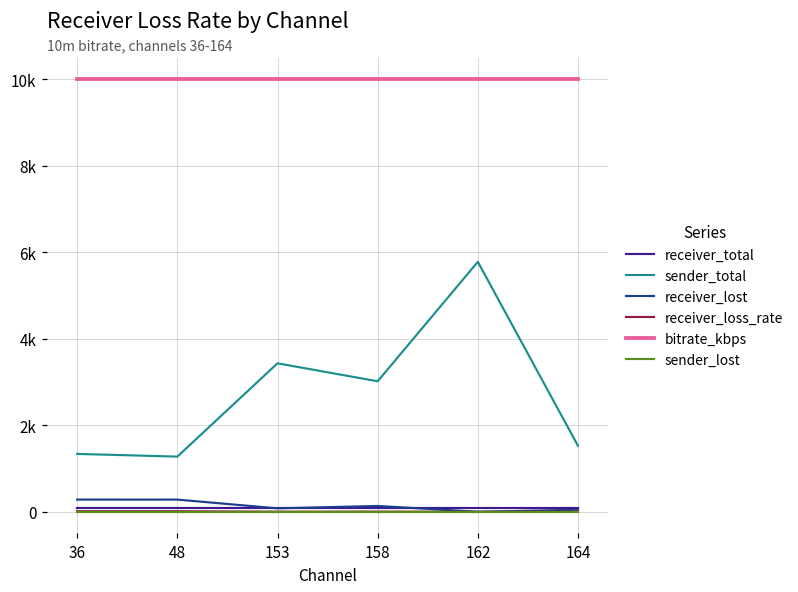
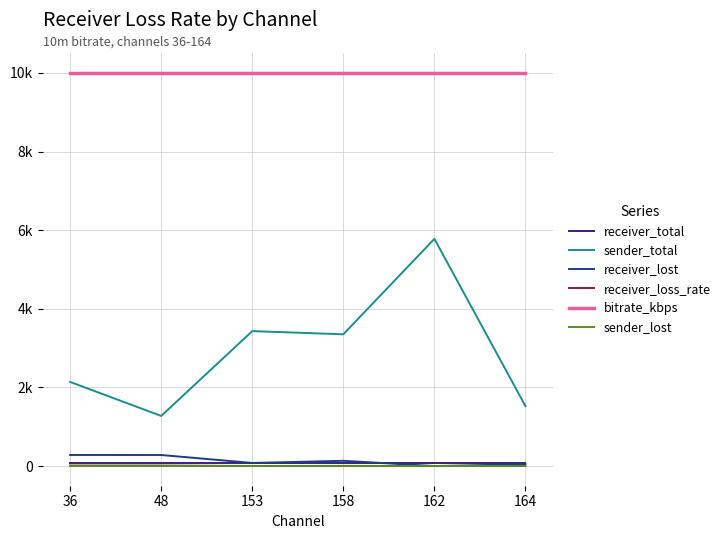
  {
    "sender_total": {
-     "36": 1300,
+     "36": 2100,
      "48": 1300,
      "153": 3400,
-     "158": 3000,
+     "158": 3400,
      "162": 5800,
      "164": 1500
    },
    "sender_lost": {
      "36": 0,
      "48": 0,
      "153": 0,
      "158": 0
    },
    "bitrate_kbps": {
      "153": 10000,
      "158": 10000,
      "162": 10000,
      "164": 10000
    }
  }
